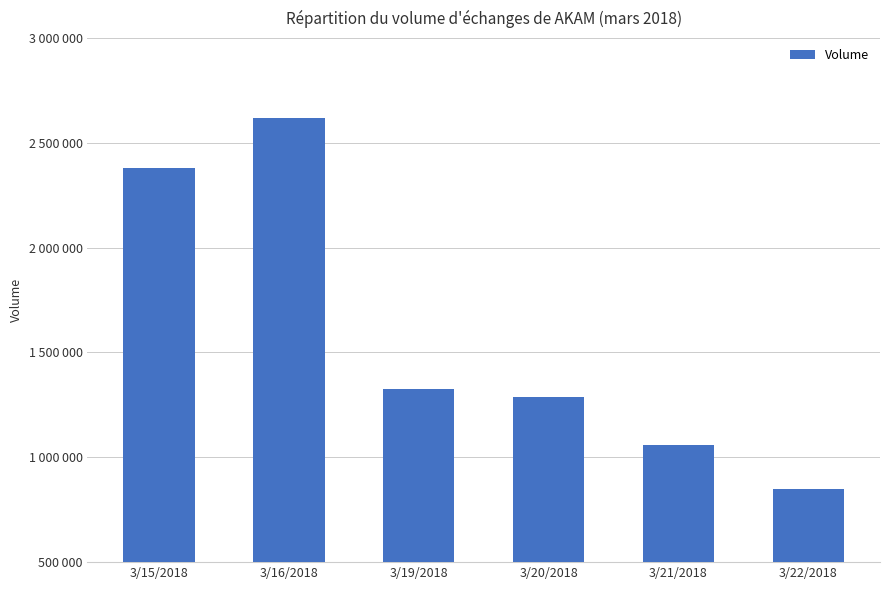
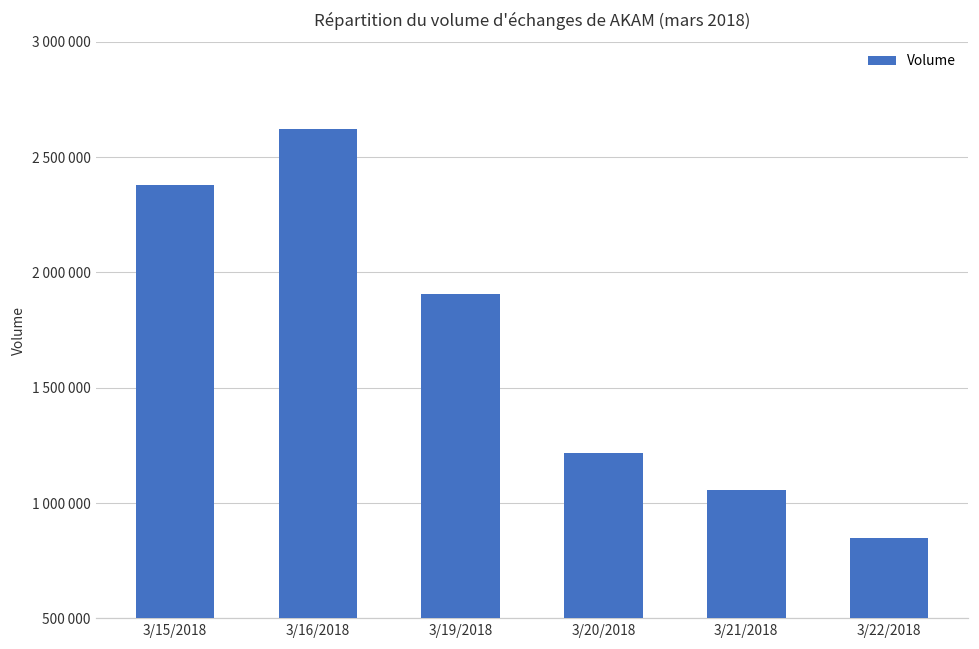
  {
    "3/15/2018": 2380000,
    "3/16/2018": 2620000,
-   "3/19/2018": 1320000,
-   "3/20/2018": 1290000,
+   "3/19/2018": 1910000,
+   "3/20/2018": 1220000,
    "3/21/2018": 1060000,
    "3/22/2018": 850000
  }
